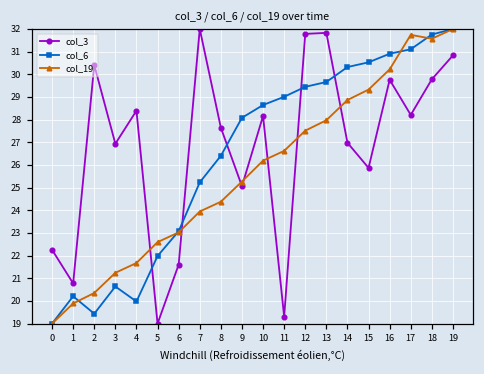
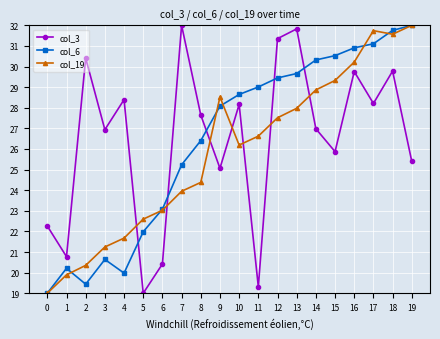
  {
    "col_3": {
      "0": 22.3,
      "1": 20.8,
      "3": 26.9,
      "4": 28.4,
      "5": 19.0,
-     "6": 21.6,
+     "6": 20.4,
      "7": 32.0,
      "8": 27.6,
      "9": 25.1,
      "10": 28.2,
      "11": 19.3,
-     "12": 31.8,
+     "12": 31.4,
      "13": 31.8,
      "14": 27.0,
      "15": 25.9,
      "16": 29.8,
      "17": 28.2,
      "18": 29.8,
-     "19": 30.8
+     "19": 25.4
    },
    "col_6": {
      "1": 20.2,
      "2": 19.4,
      "3": 20.6,
      "4": 20.0,
      "5": 22.0,
      "7": 25.2,
      "8": 26.4,
      "9": 28.1,
      "10": 28.6,
      "11": 29.0,
      "12": 29.4,
      "13": 29.7,
      "14": 30.3,
      "15": 30.5,
      "16": 30.9,
      "17": 31.1,
      "18": 31.8
    },
    "col_19": {
      "1": 19.9,
      "2": 20.4,
      "3": 21.2,
      "4": 21.7,
      "5": 22.6,
      "7": 23.9,
      "8": 24.4,
-     "9": 25.3,
+     "9": 28.5,
      "10": 26.2,
      "11": 26.6,
      "12": 27.5,
      "13": 28.0,
      "14": 28.9,
      "15": 29.3,
      "16": 30.2,
      "17": 31.7,
      "18": 31.6
    }
  }
